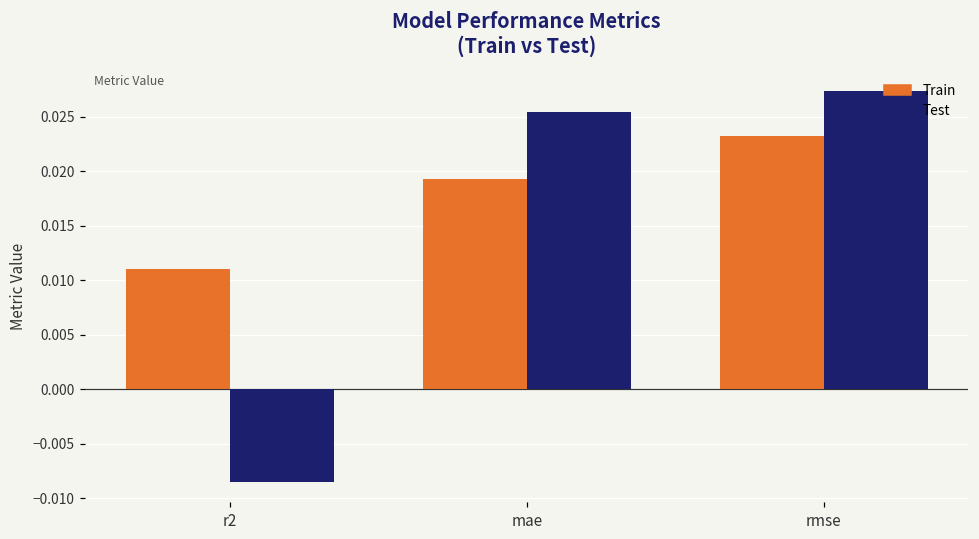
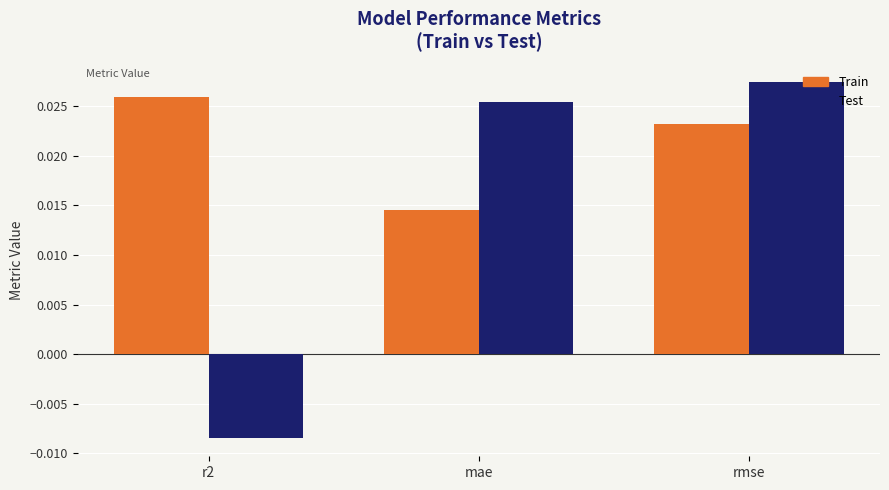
  {
    "Train": {
-     "r2": 0.011,
-     "mae": 0.019,
+     "r2": 0.026,
+     "mae": 0.015,
      "rmse": 0.023
    },
    "Test": {
      "r2": -0.009,
      "mae": 0.025,
      "rmse": 0.027
    }
  }
